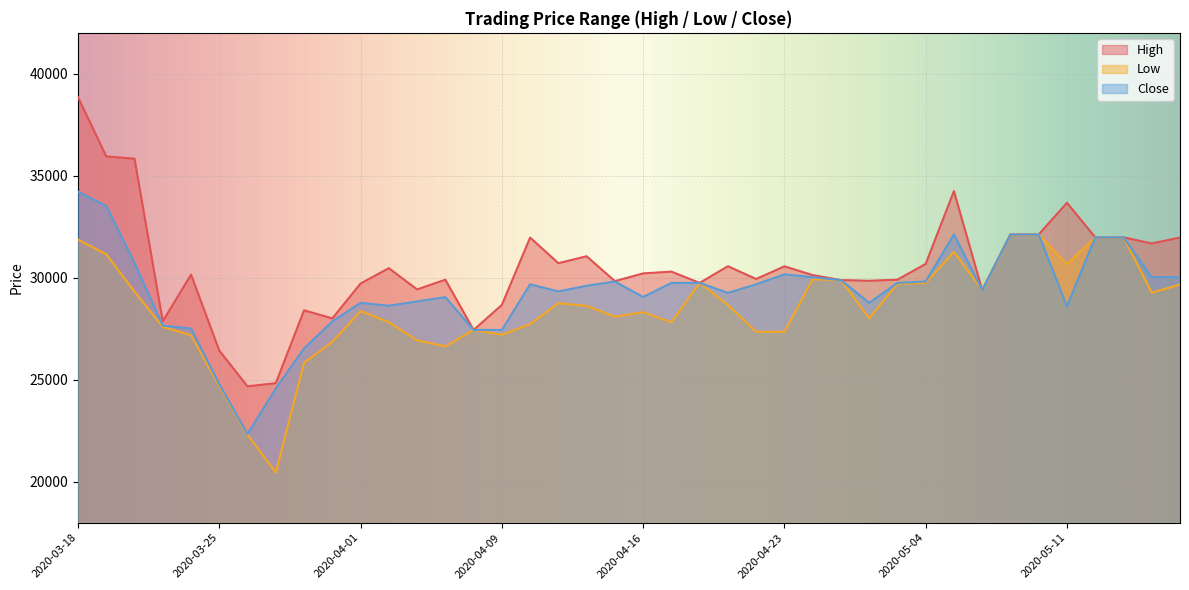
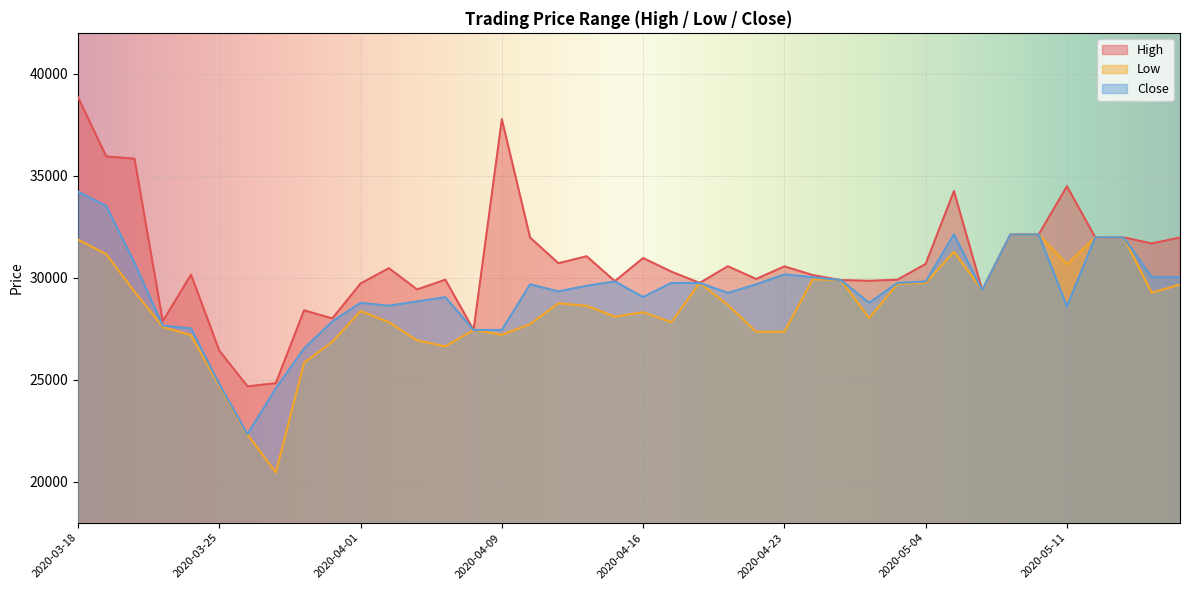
  {
    "High": {
      "2020-03-18": 38800,
      "2020-03-25": 26400,
      "2020-04-01": 29700,
-     "2020-04-09": 28700,
-     "2020-04-16": 30200,
+     "2020-04-09": 37800,
+     "2020-04-16": 31000,
      "2020-04-23": 30600,
      "2020-05-04": 30700,
-     "2020-05-11": 33700
+     "2020-05-11": 34500
    },
    "Low": {
      "2020-03-18": 31900,
      "2020-04-01": 28400,
      "2020-04-09": 27200,
      "2020-04-16": 28300,
      "2020-04-23": 27400,
      "2020-05-11": 30700
    },
    "Close": {
      "2020-03-18": 34200,
      "2020-04-01": 28800,
      "2020-04-09": 27400,
      "2020-04-16": 29100,
      "2020-04-23": 30200,
      "2020-05-11": 28600
    }
  }
